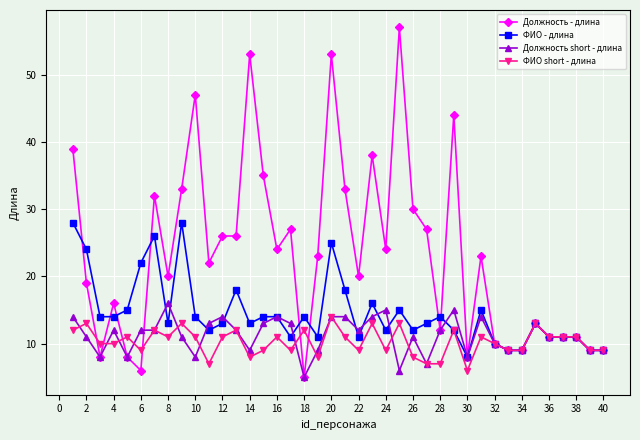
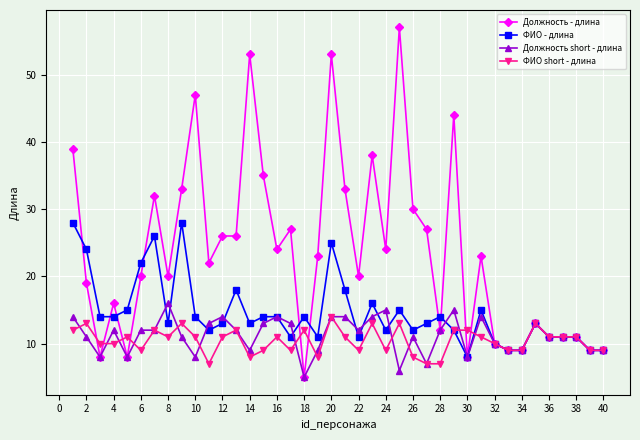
  {
    "Должность - длина": {
      "2": 19,
      "4": 16,
-     "6": 6,
+     "6": 20,
      "8": 20,
      "10": 47,
      "12": 26,
      "14": 53,
      "16": 24,
      "20": 53,
      "22": 20,
      "24": 24,
      "26": 30
    },
    "ФИО - длина": {
      "2": 24,
      "4": 14,
      "6": 22,
      "8": 13,
      "10": 14,
      "12": 13,
      "14": 13,
      "18": 14,
      "20": 25,
      "22": 11,
      "24": 12,
      "26": 12,
      "28": 14
    },
    "Должность short - длина": {
      "2": 11,
      "4": 12,
      "6": 12,
      "8": 16,
      "10": 8,
      "12": 14,
      "14": 9,
      "22": 12,
      "24": 15,
      "26": 11
    },
    "ФИО short - длина": {
      "2": 13,
      "4": 10,
      "6": 9,
      "8": 11,
      "10": 11,
      "12": 11,
      "14": 8,
      "16": 11,
      "18": 12,
      "22": 9,
      "24": 9,
      "26": 8,
      "28": 7,
-     "30": 6
+     "30": 12
    }
  }
